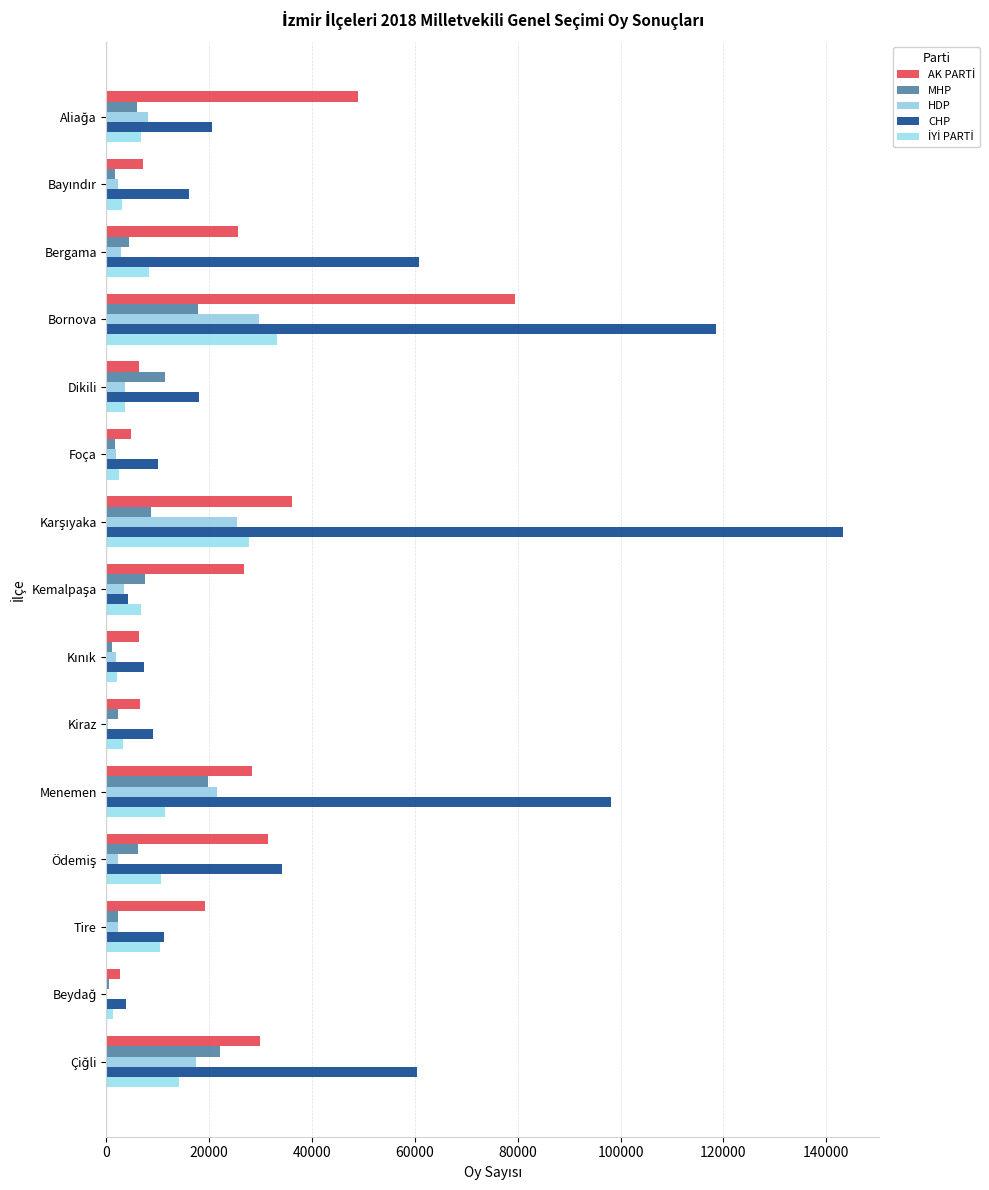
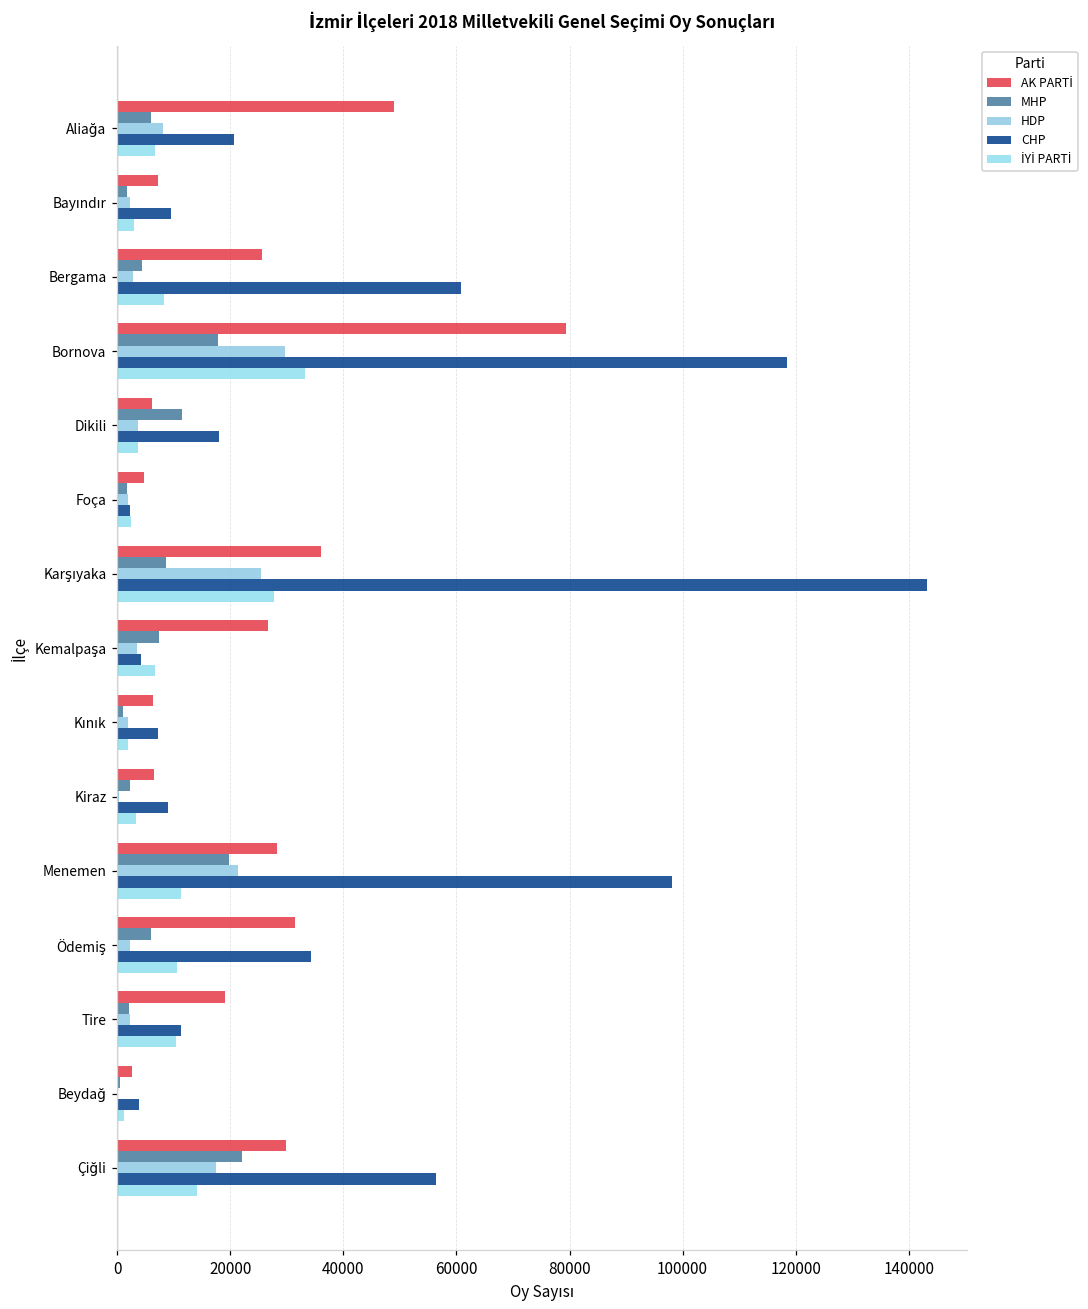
  {
    "AK PARTİ": {
      "Aliağa": 49000,
      "Bayındır": 7000,
      "Bergama": 26000,
      "Bornova": 79000,
      "Dikili": 6000,
      "Foça": 5000,
      "Karşıyaka": 36000,
      "Kemalpaşa": 27000,
      "Kınık": 6000,
      "Kiraz": 7000,
      "Menemen": 28000,
      "Ödemiş": 32000,
      "Tire": 19000,
      "Beydağ": 3000,
      "Çiğli": 30000
    },
    "MHP": {
      "Aliağa": 6000,
      "Bayındır": 2000,
      "Bergama": 4000,
      "Bornova": 18000,
      "Dikili": 11000,
      "Foça": 2000,
      "Karşıyaka": 9000,
      "Kemalpaşa": 7000,
      "Kınık": 1000,
      "Kiraz": 2000,
      "Menemen": 20000,
      "Ödemiş": 6000,
      "Tire": 2000,
      "Beydağ": 1000,
      "Çiğli": 22000
    },
    "CHP": {
      "Aliağa": 21000,
-     "Bayındır": 16000,
+     "Bayındır": 9000,
      "Bergama": 61000,
      "Bornova": 119000,
      "Dikili": 18000,
-     "Foça": 10000,
+     "Foça": 2000,
      "Karşıyaka": 143000,
      "Kemalpaşa": 4000,
      "Kınık": 7000,
      "Kiraz": 9000,
      "Menemen": 98000,
      "Ödemiş": 34000,
      "Tire": 11000,
      "Beydağ": 4000,
-     "Çiğli": 60000
+     "Çiğli": 56000
    }
  }
